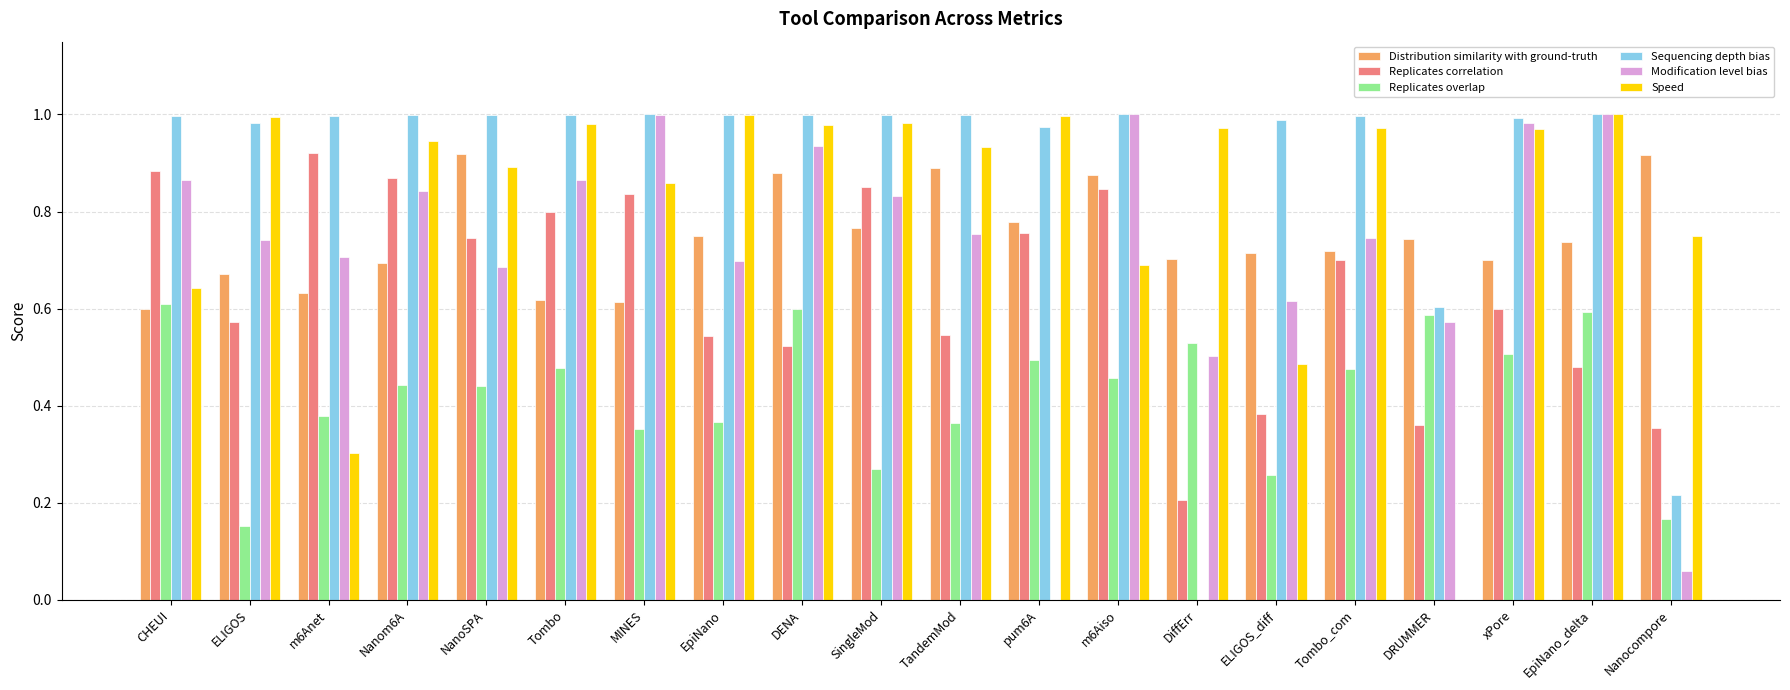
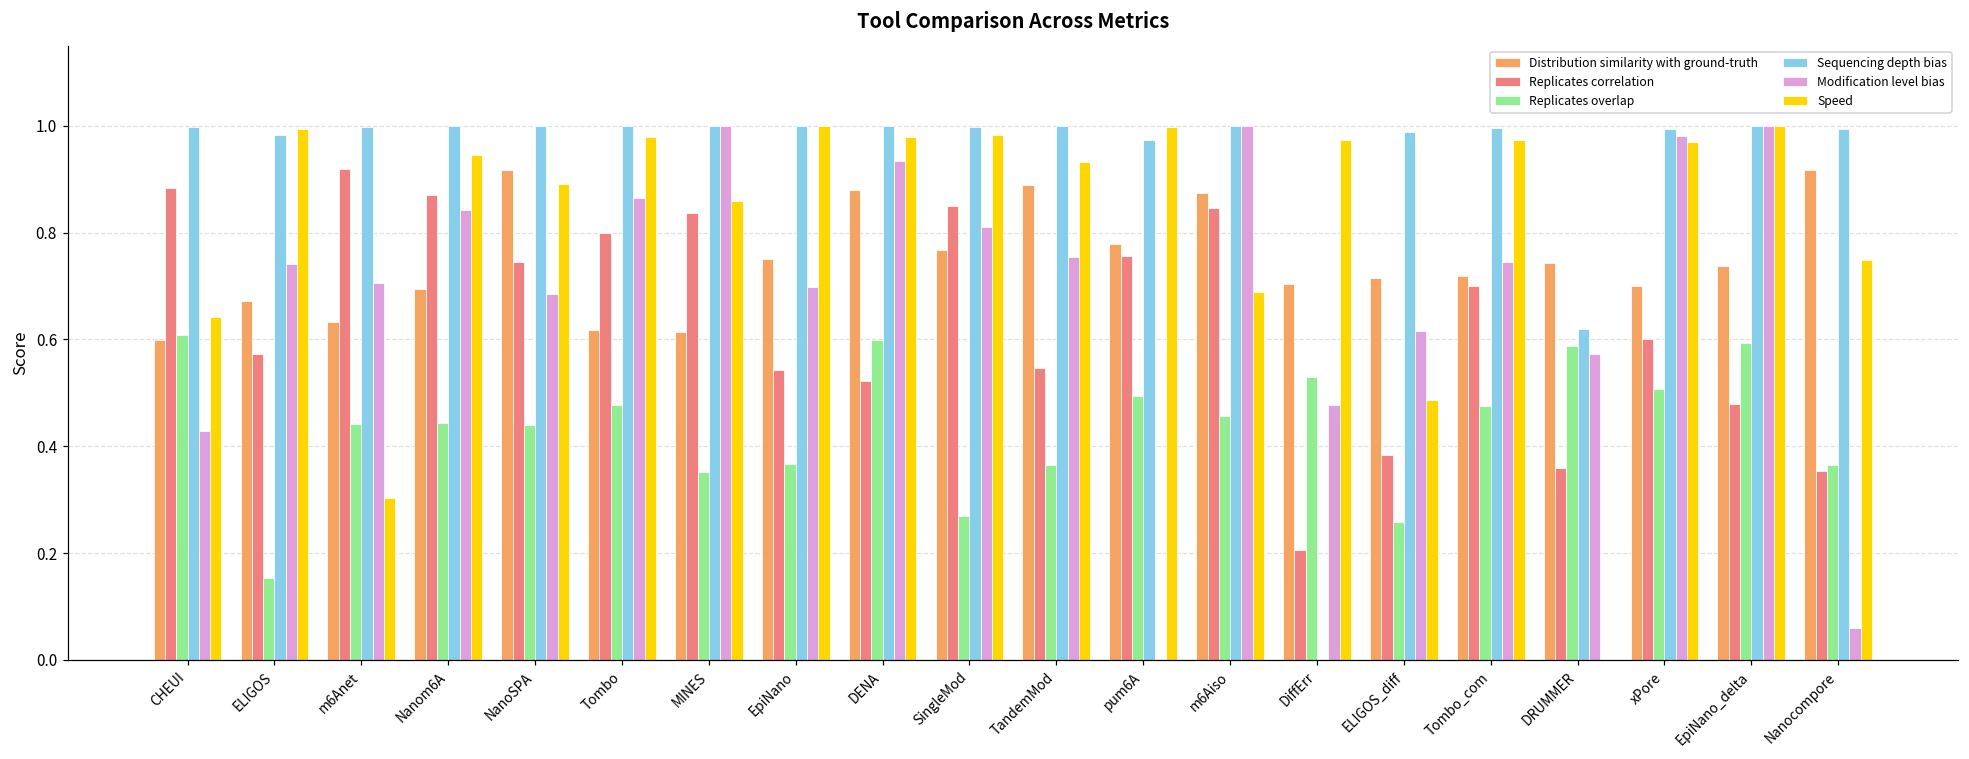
  {
    "Replicates overlap": {
      "CHEUI": 0.61,
      "ELIGOS": 0.15,
-     "m6Anet": 0.38,
+     "m6Anet": 0.44,
      "Nanom6A": 0.44,
      "NanoSPA": 0.44,
      "Tombo": 0.48,
      "MINES": 0.35,
      "EpiNano": 0.37,
      "DENA": 0.60,
      "SingleMod": 0.27,
      "TandemMod": 0.37,
      "pum6A": 0.50,
      "m6Aiso": 0.46,
      "DiffErr": 0.53,
      "ELIGOS_diff": 0.26,
      "Tombo_com": 0.47,
      "DRUMMER": 0.59,
      "xPore": 0.51,
      "EpiNano_delta": 0.59,
-     "Nanocompore": 0.17
+     "Nanocompore": 0.37
    },
    "Sequencing depth bias": {
      "CHEUI": 1.00,
      "ELIGOS": 0.98,
      "m6Anet": 1.00,
      "Nanom6A": 1.00,
      "NanoSPA": 1.00,
      "Tombo": 1.00,
      "MINES": 1.00,
      "EpiNano": 1.00,
      "DENA": 1.00,
      "SingleMod": 1.00,
      "TandemMod": 1.00,
      "pum6A": 0.97,
      "m6Aiso": 1.00,
      "DiffErr": 0.00,
      "ELIGOS_diff": 0.99,
      "Tombo_com": 1.00,
-     "DRUMMER": 0.60,
+     "DRUMMER": 0.62,
      "xPore": 0.99,
      "EpiNano_delta": 1.00,
-     "Nanocompore": 0.22
+     "Nanocompore": 0.99
    },
    "Modification level bias": {
-     "CHEUI": 0.87,
+     "CHEUI": 0.43,
      "ELIGOS": 0.74,
      "m6Anet": 0.71,
      "Nanom6A": 0.84,
      "NanoSPA": 0.69,
      "Tombo": 0.86,
      "MINES": 1.00,
      "EpiNano": 0.70,
      "DENA": 0.94,
-     "SingleMod": 0.83,
+     "SingleMod": 0.81,
      "TandemMod": 0.75,
      "pum6A": 0.00,
      "m6Aiso": 1.00,
-     "DiffErr": 0.50,
+     "DiffErr": 0.48,
      "ELIGOS_diff": 0.62,
      "Tombo_com": 0.75,
      "DRUMMER": 0.57,
      "xPore": 0.98,
      "EpiNano_delta": 1.00,
      "Nanocompore": 0.06
    },
    "Speed": {
      "CHEUI": 0.64,
      "ELIGOS": 0.99,
      "m6Anet": 0.30,
      "Nanom6A": 0.95,
      "NanoSPA": 0.89,
      "Tombo": 0.98,
      "MINES": 0.86,
      "EpiNano": 1.00,
      "DENA": 0.98,
      "SingleMod": 0.98,
      "TandemMod": 0.93,
      "pum6A": 1.00,
      "m6Aiso": 0.69,
      "DiffErr": 0.97,
      "ELIGOS_diff": 0.49,
      "Tombo_com": 0.97,
      "DRUMMER": 0.00,
      "xPore": 0.97,
      "EpiNano_delta": 1.00,
      "Nanocompore": 0.75
    }
  }
